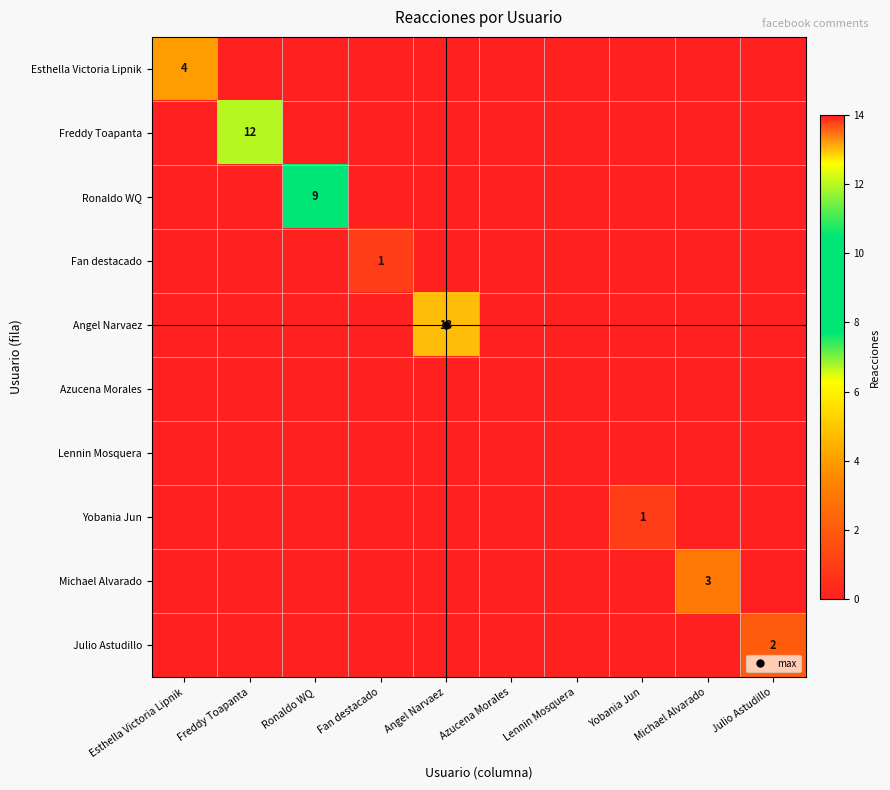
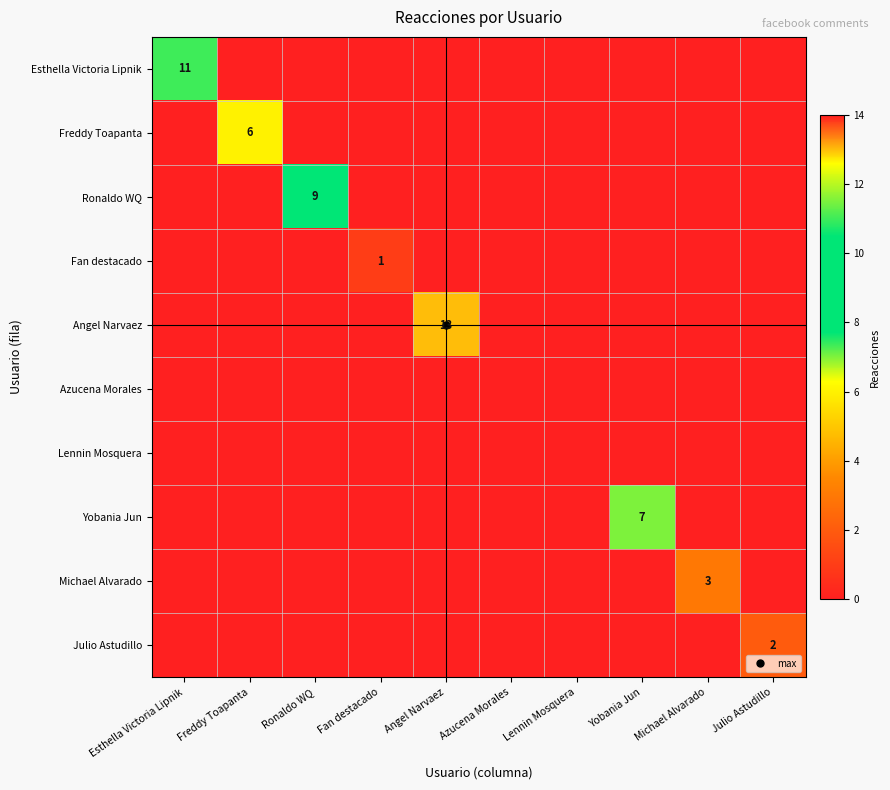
  {
    "Esthella Victoria Lipnik": {
-     "Esthella Victoria Lipnik": 4
+     "Esthella Victoria Lipnik": 11
    },
    "Freddy Toapanta": {
-     "Freddy Toapanta": 12
+     "Freddy Toapanta": 6
    },
    "Ronaldo WQ": {
      "Ronaldo WQ": 9
    },
    "Fan destacado": {
      "Fan destacado": 1
    },
    "Yobania Jun": {
-     "Yobania Jun": 1
+     "Yobania Jun": 7
    },
    "Michael Alvarado": {
      "Michael Alvarado": 3
    },
    "Julio Astudillo": {
      "Julio Astudillo": 2
    }
  }
